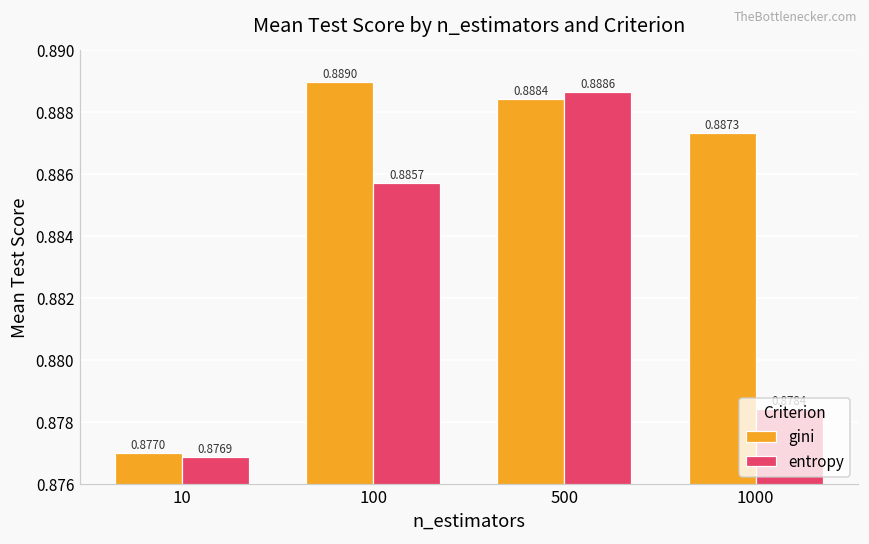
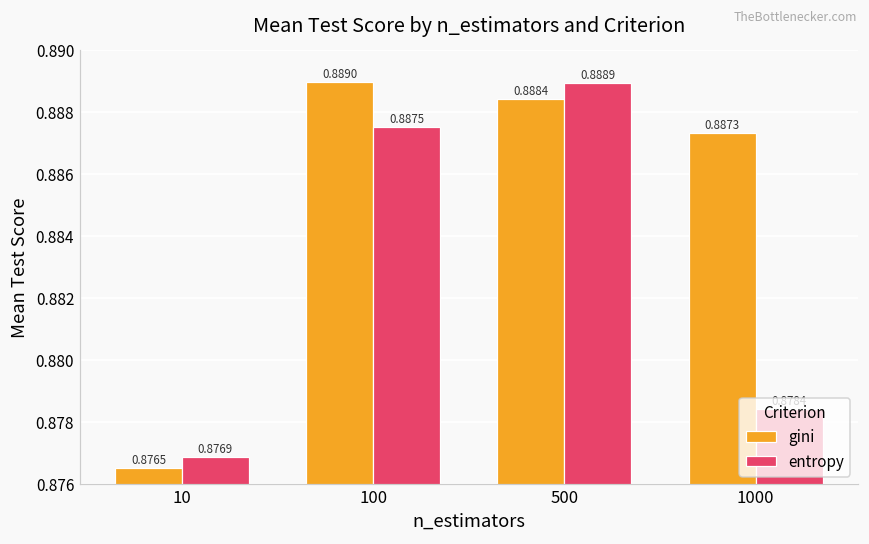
  {
    "gini": {
-     "10": 0.8770,
+     "10": 0.8765,
      "100": 0.8890,
      "500": 0.8884,
      "1000": 0.8873
    },
    "entropy": {
      "10": 0.8769,
-     "100": 0.8857,
-     "500": 0.8886
+     "100": 0.8875,
+     "500": 0.8889
    }
  }
